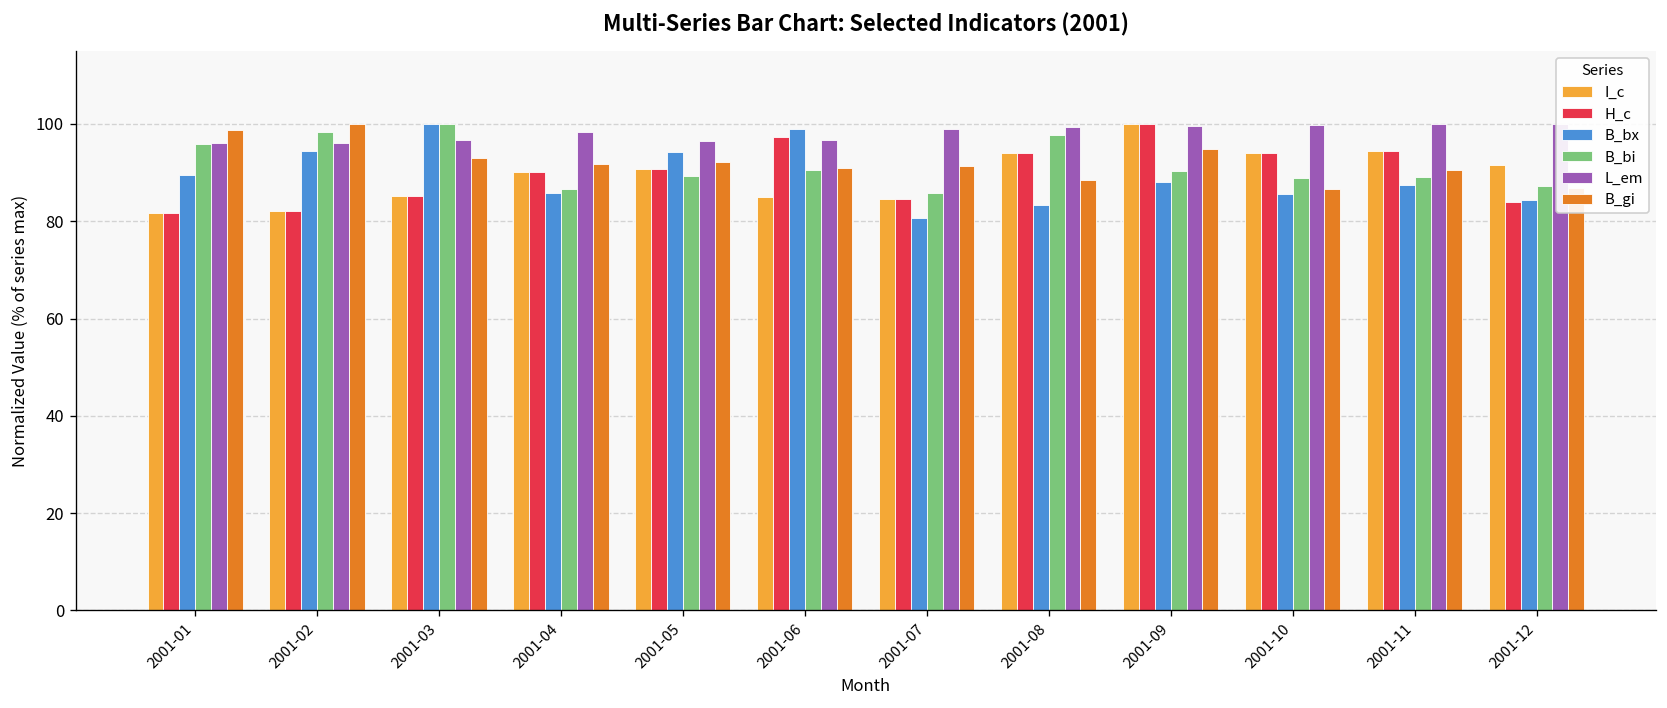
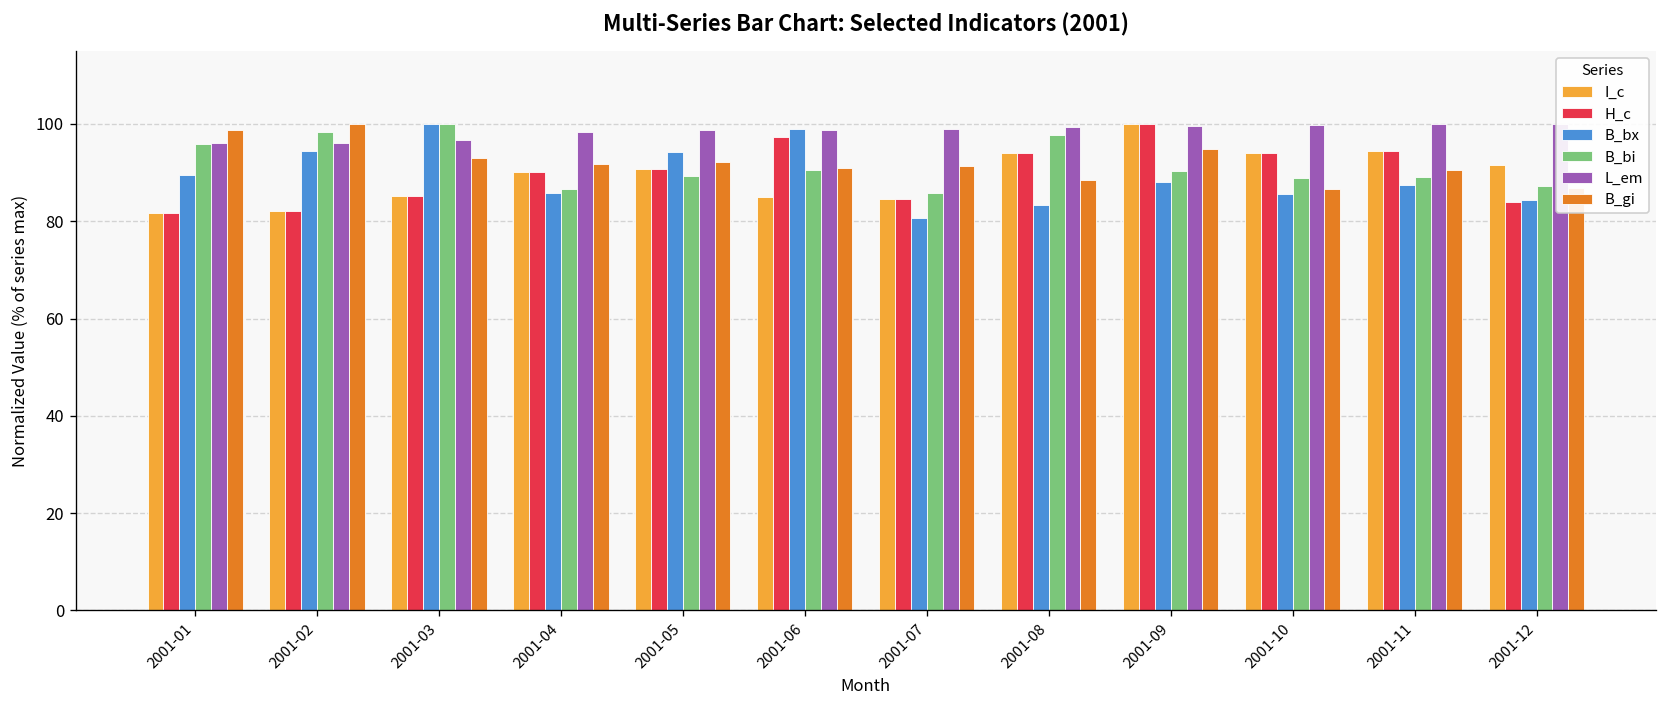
  {
    "H_c": {
      "2001-01": 82,
      "2001-02": 82,
      "2001-03": 85,
      "2001-04": 90,
      "2001-05": 91,
      "2001-06": 97,
      "2001-07": 85,
      "2001-08": 94,
      "2001-09": 100,
      "2001-10": 94,
      "2001-11": 94,
      "2001-12": 84
    },
    "B_bx": {
      "2001-01": 90,
      "2001-02": 95,
      "2001-03": 100,
      "2001-04": 86,
      "2001-05": 94,
      "2001-06": 99,
      "2001-07": 81,
      "2001-08": 83,
      "2001-09": 88,
      "2001-10": 86,
      "2001-11": 87,
      "2001-12": 84
    },
    "B_bi": {
      "2001-01": 96,
      "2001-02": 98,
      "2001-03": 100,
      "2001-04": 87,
      "2001-05": 89,
      "2001-06": 90,
      "2001-07": 86,
      "2001-08": 98,
      "2001-09": 90,
      "2001-10": 89,
      "2001-11": 89,
      "2001-12": 87
    },
    "L_em": {
      "2001-01": 96,
      "2001-02": 96,
      "2001-03": 97,
      "2001-04": 98,
-     "2001-05": 96,
-     "2001-06": 97,
+     "2001-05": 99,
+     "2001-06": 99,
      "2001-07": 99,
      "2001-08": 99,
      "2001-09": 100,
      "2001-10": 100,
      "2001-11": 100
    }
  }
